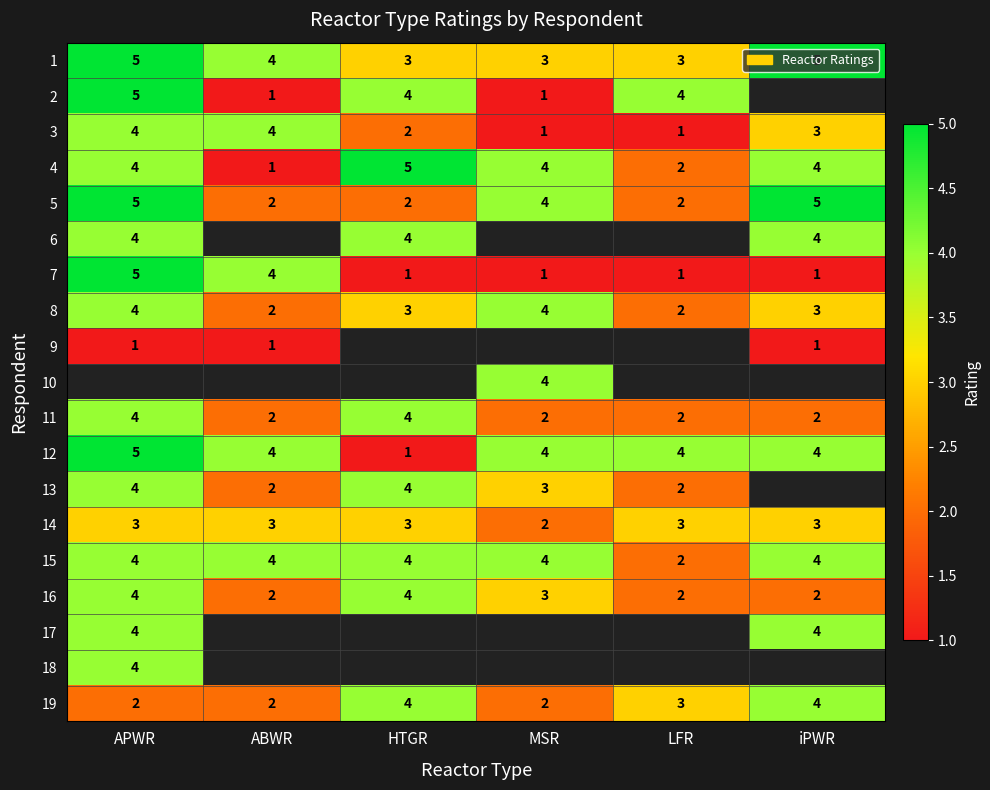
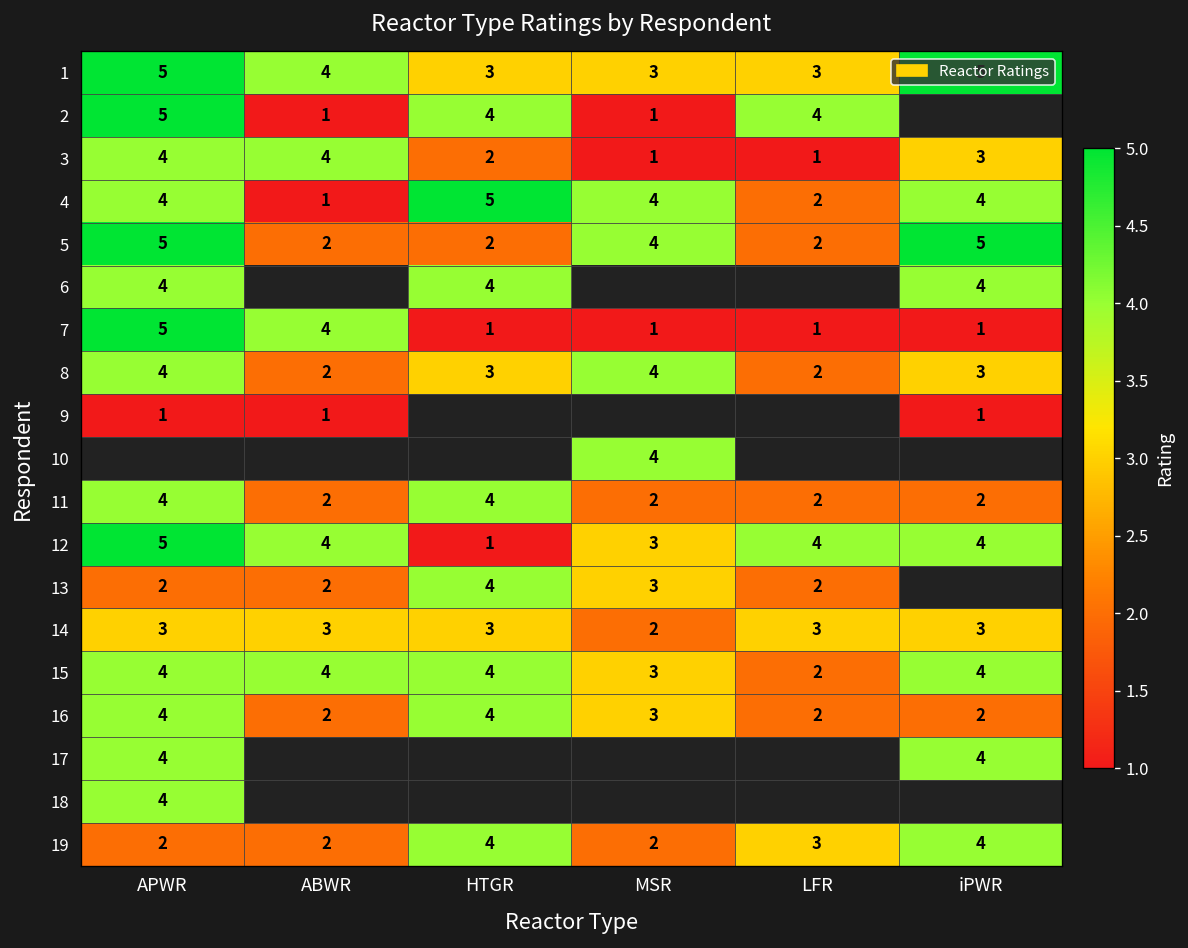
  {
    "1": {
      "APWR": 5,
      "ABWR": 4,
      "HTGR": 3,
      "MSR": 3,
      "LFR": 3
    },
    "2": {
      "APWR": 5,
      "ABWR": 1,
      "HTGR": 4,
      "MSR": 1,
      "LFR": 4
    },
    "3": {
      "APWR": 4,
      "ABWR": 4,
      "HTGR": 2,
      "MSR": 1,
      "LFR": 1,
      "iPWR": 3
    },
    "4": {
      "APWR": 4,
      "ABWR": 1,
      "HTGR": 5,
      "MSR": 4,
      "LFR": 2,
      "iPWR": 4
    },
    "5": {
      "APWR": 5,
      "ABWR": 2,
      "HTGR": 2,
      "MSR": 4,
      "LFR": 2,
      "iPWR": 5
    },
    "6": {
      "APWR": 4,
      "HTGR": 4,
      "iPWR": 4
    },
    "7": {
      "APWR": 5,
      "ABWR": 4,
      "HTGR": 1,
      "MSR": 1,
      "LFR": 1,
      "iPWR": 1
    },
    "8": {
      "APWR": 4,
      "ABWR": 2,
      "HTGR": 3,
      "MSR": 4,
      "LFR": 2,
      "iPWR": 3
    },
    "9": {
      "APWR": 1,
      "ABWR": 1,
      "iPWR": 1
    },
    "10": {
      "MSR": 4
    },
    "11": {
      "APWR": 4,
      "ABWR": 2,
      "HTGR": 4,
      "MSR": 2,
      "LFR": 2,
      "iPWR": 2
    },
    "12": {
      "APWR": 5,
      "ABWR": 4,
      "HTGR": 1,
-     "MSR": 4,
+     "MSR": 3,
      "LFR": 4,
      "iPWR": 4
    },
    "13": {
-     "APWR": 4,
+     "APWR": 2,
      "ABWR": 2,
      "HTGR": 4,
      "MSR": 3,
      "LFR": 2
    },
    "14": {
      "APWR": 3,
      "ABWR": 3,
      "HTGR": 3,
      "MSR": 2,
      "LFR": 3,
      "iPWR": 3
    },
    "15": {
      "APWR": 4,
      "ABWR": 4,
      "HTGR": 4,
-     "MSR": 4,
+     "MSR": 3,
      "LFR": 2,
      "iPWR": 4
    },
    "16": {
      "APWR": 4,
      "ABWR": 2,
      "HTGR": 4,
      "MSR": 3,
      "LFR": 2,
      "iPWR": 2
    },
    "17": {
      "APWR": 4,
      "iPWR": 4
    },
    "18": {
      "APWR": 4
    },
    "19": {
      "APWR": 2,
      "ABWR": 2,
      "HTGR": 4,
      "MSR": 2,
      "LFR": 3,
      "iPWR": 4
    }
  }
